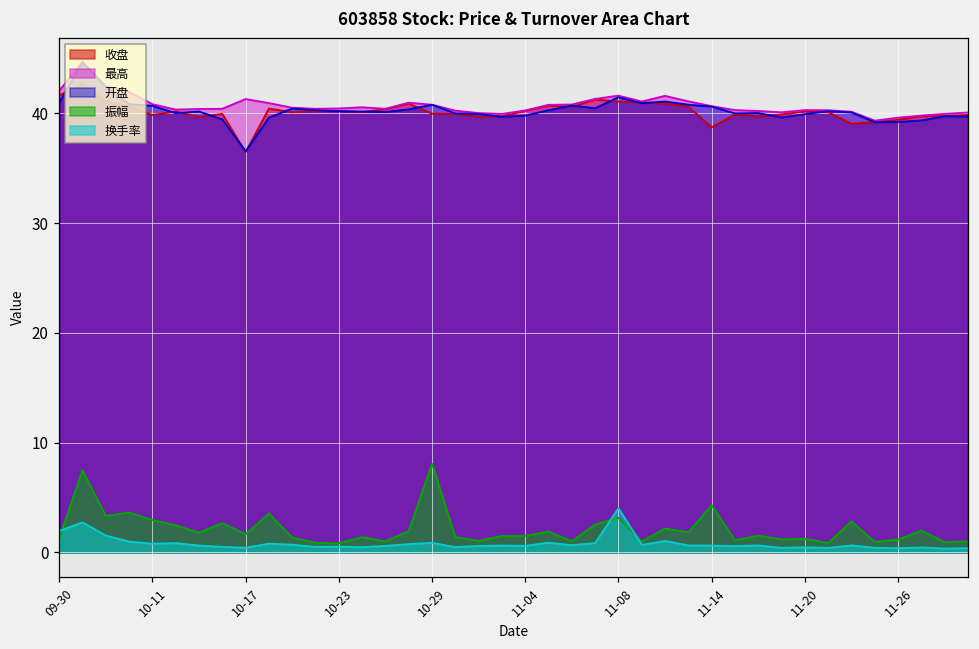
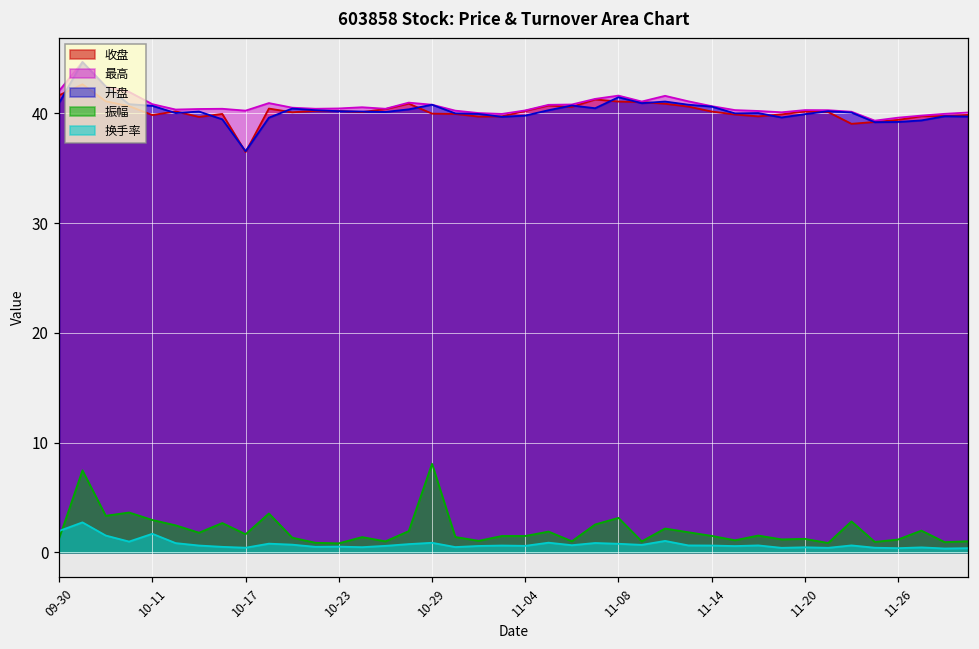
  {
    "收盘": {
      "09-30": 42,
      "10-11": 40,
      "10-29": 40,
      "11-08": 41,
-     "11-14": 39
+     "11-14": 40
    },
    "最高": {
      "09-30": 42,
-     "10-17": 41
+     "10-17": 40
    },
    "开盘": {
      "09-30": 41,
      "11-04": 40
    },
    "振幅": {
      "09-30": 1,
      "10-11": 3,
      "10-17": 2,
      "10-23": 1,
      "10-29": 8,
      "11-04": 1,
      "11-08": 3,
-     "11-14": 4,
+     "11-14": 2,
      "11-20": 1,
      "11-26": 1
    },
    "换手率": {
      "09-30": 2,
-     "10-11": 1,
+     "10-11": 2,
      "10-17": 0,
      "10-23": 1,
      "10-29": 1,
      "11-04": 1,
-     "11-08": 4,
+     "11-08": 1,
      "11-14": 1,
      "11-20": 0,
      "11-26": 0
    }
  }
